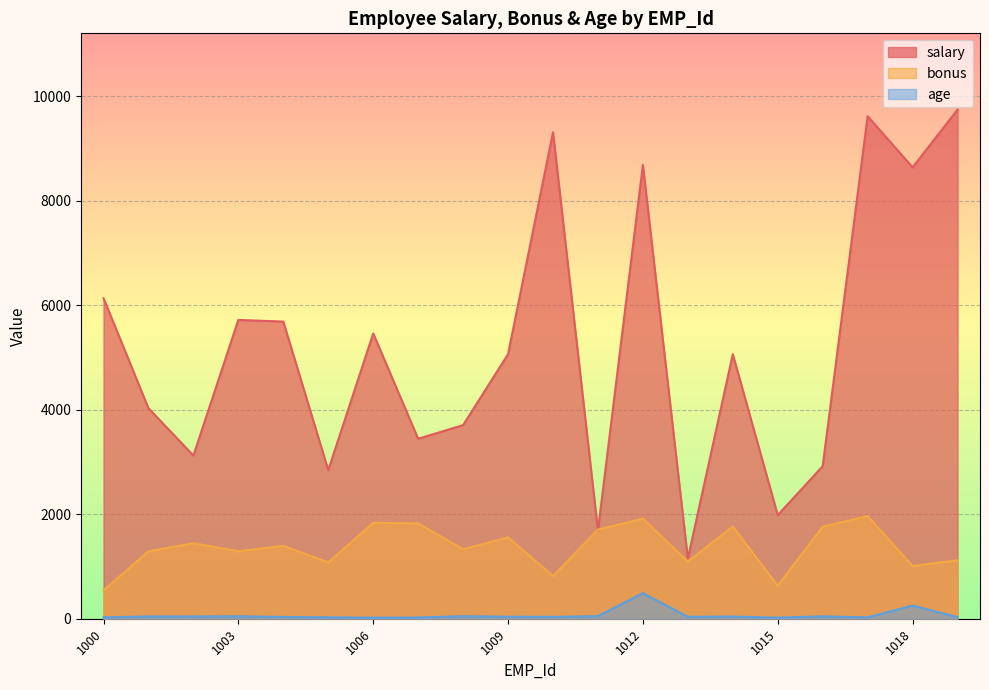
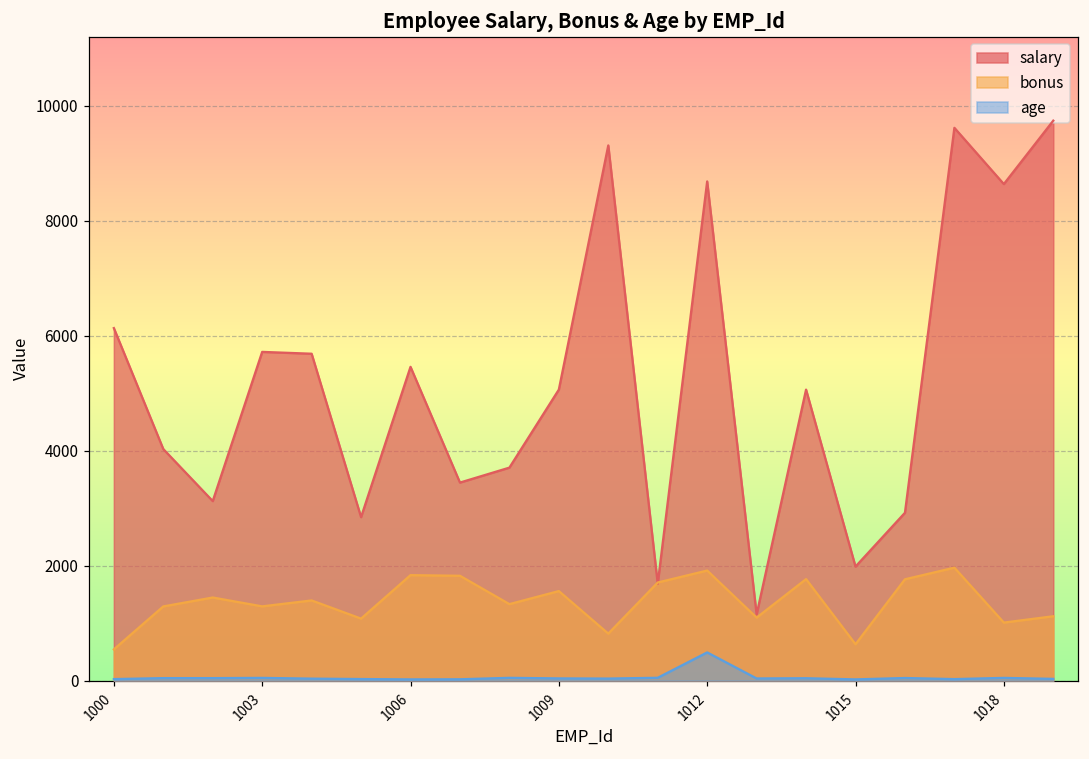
  {
    "salary": {
      "1000": 6100,
      "1003": 5700,
      "1006": 5500,
      "1009": 5100,
      "1012": 8700,
      "1015": 2000,
      "1018": 8600
    },
    "bonus": {
      "1000": 500,
      "1003": 1300,
      "1006": 1800,
      "1009": 1600,
      "1012": 1900,
      "1015": 600,
      "1018": 1000
    },
    "age": {
      "1000": 0,
      "1003": 0,
      "1006": 0,
      "1009": 0,
      "1012": 500,
      "1015": 0,
-     "1018": 300
+     "1018": 0
    }
  }
